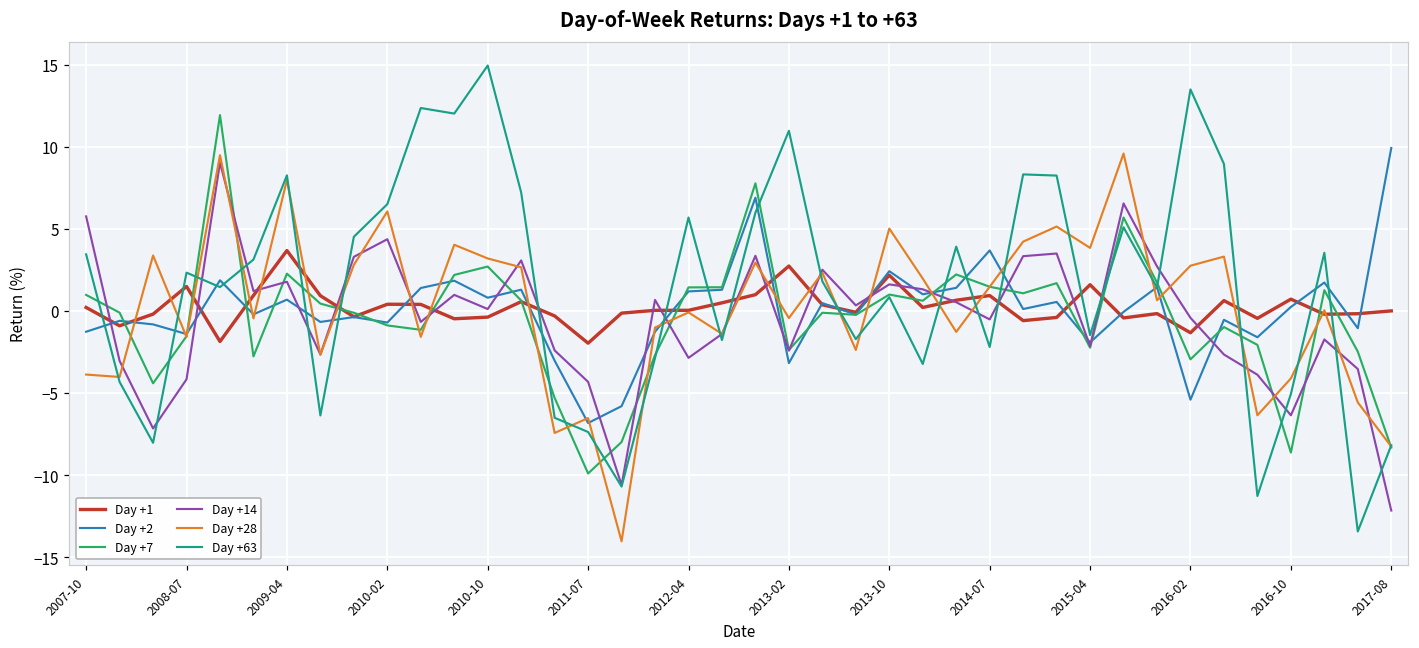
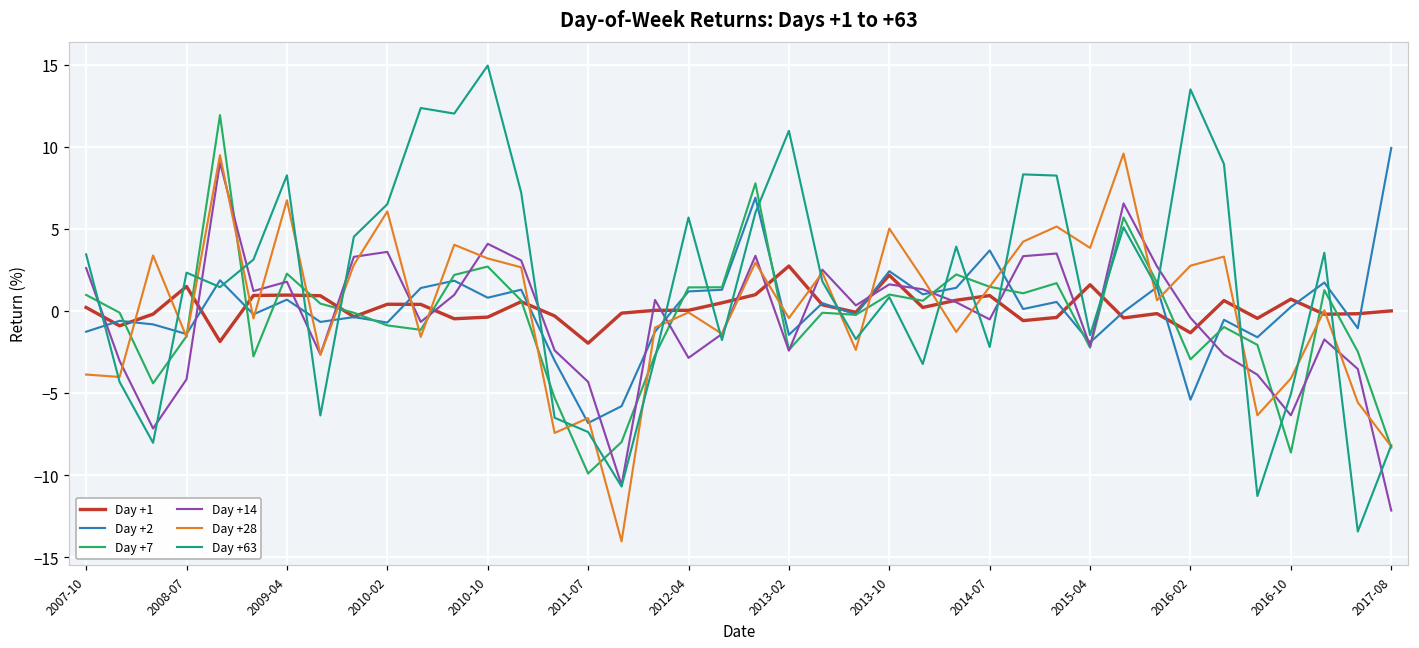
  {
    "Day +1": {
      "2007-10": 0.2,
      "2008-07": 1.5,
-     "2009-04": 3.7,
+     "2009-04": 1.0,
      "2010-02": 0.4,
      "2010-10": -0.4,
      "2011-07": -2.0,
      "2013-02": 2.7,
      "2013-10": 2.2,
      "2014-07": 0.9,
      "2015-04": 1.6,
      "2016-02": -1.3,
      "2016-10": 0.7,
      "2017-08": 0.0
    },
    "Day +2": {
      "2007-10": -1.3,
      "2009-04": 0.7,
      "2010-10": 0.8,
      "2011-07": -6.8,
      "2012-04": 1.2,
-     "2013-02": -3.2,
+     "2013-02": -1.5,
      "2013-10": 2.4,
      "2014-07": 3.7,
      "2015-04": -1.9,
      "2016-02": -5.4,
      "2016-10": 0.2,
      "2017-08": 9.9
    },
    "Day +14": {
-     "2007-10": 5.8,
+     "2007-10": 2.6,
      "2008-07": -4.2,
      "2009-04": 1.8,
-     "2010-02": 4.4,
-     "2010-10": 0.1,
+     "2010-02": 3.6,
+     "2010-10": 4.1,
      "2011-07": -4.3,
      "2012-04": -2.9,
      "2013-10": 1.6,
      "2014-07": -0.5,
      "2016-02": -0.4,
      "2016-10": -6.4,
      "2017-08": -12.2
    },
    "Day +28": {
      "2007-10": -3.9,
-     "2009-04": 8.0,
+     "2009-04": 6.7,
      "2010-02": 6.1,
      "2010-10": 3.2,
      "2011-07": -6.5,
      "2013-02": -0.4,
      "2013-10": 5.0,
      "2015-04": 3.8,
      "2016-02": 2.8,
      "2016-10": -4.1
    }
  }
